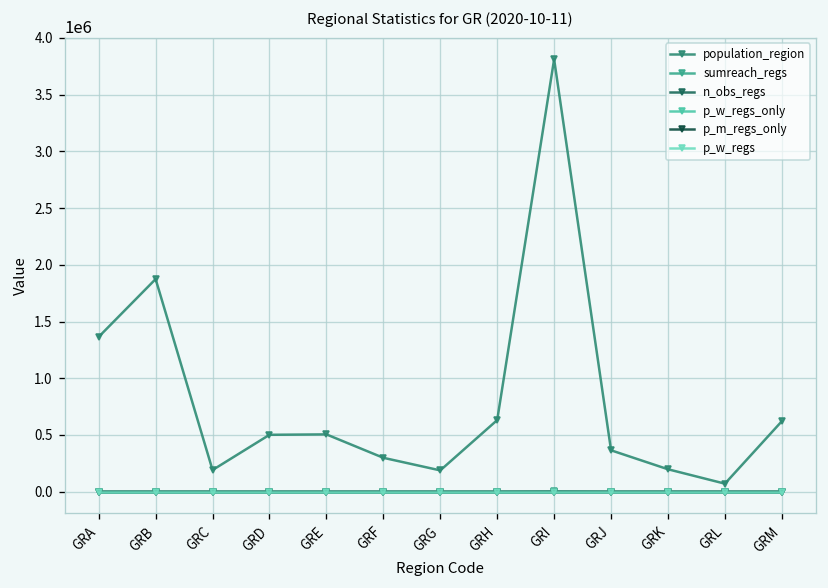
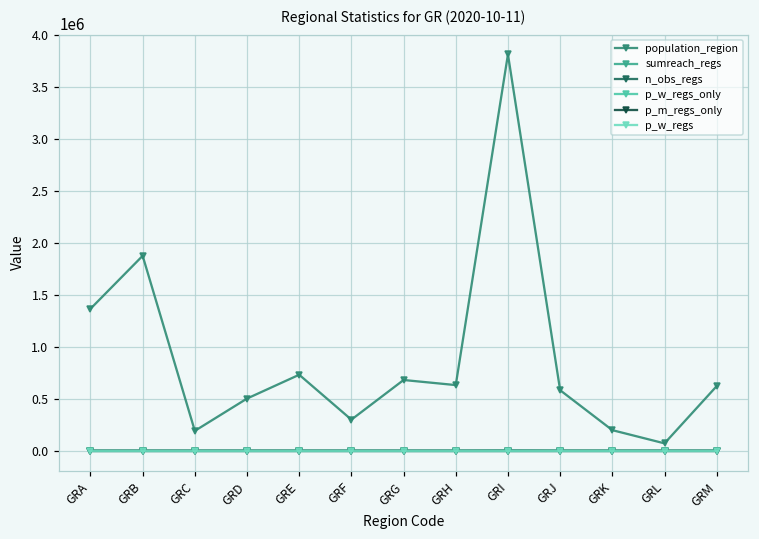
  {
    "population_region": {
      "GRA": 1400000,
      "GRB": 1900000,
      "GRC": 200000,
      "GRD": 500000,
-     "GRE": 500000,
+     "GRE": 700000,
      "GRF": 300000,
-     "GRG": 200000,
+     "GRG": 700000,
      "GRH": 600000,
      "GRI": 3800000,
-     "GRJ": 400000,
+     "GRJ": 600000,
      "GRK": 200000,
      "GRL": 100000,
      "GRM": 600000
    },
    "p_w_regs": {
      "GRA": 0,
      "GRB": 0,
      "GRC": 0,
      "GRD": 0,
      "GRE": 0,
      "GRF": 0,
      "GRG": 0,
      "GRH": 0,
      "GRI": 0,
      "GRJ": 0,
      "GRK": 0,
      "GRL": 0,
      "GRM": 0
    }
  }
